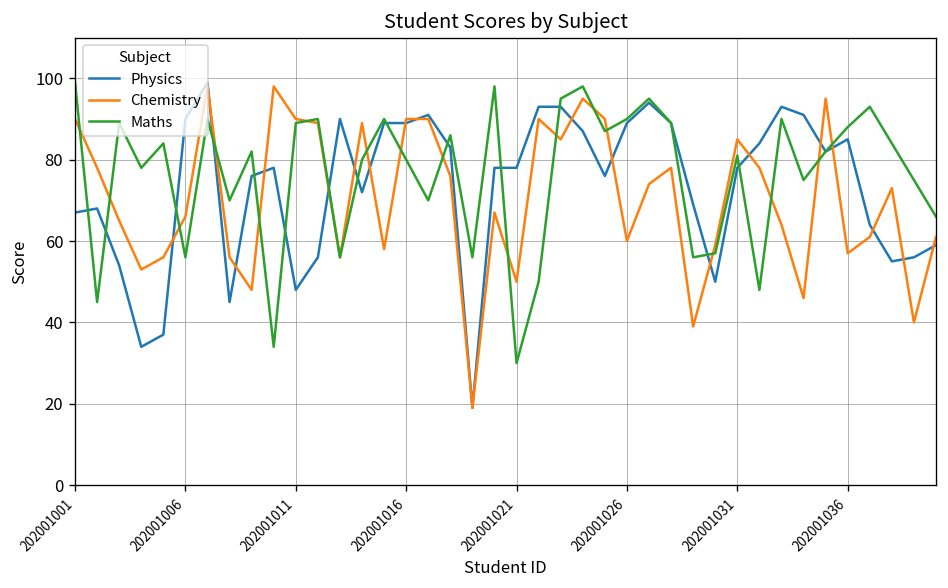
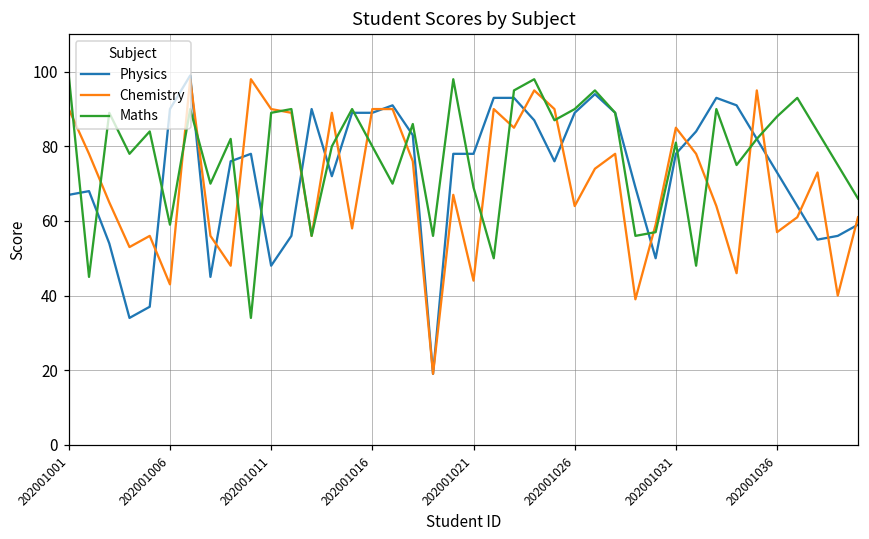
  {
    "Physics": {
      "202001001": 67,
      "202001011": 48,
      "202001016": 89,
      "202001021": 78,
      "202001026": 89,
      "202001031": 78,
-     "202001036": 85
+     "202001036": 73
    },
    "Chemistry": {
      "202001001": 90,
-     "202001006": 66,
+     "202001006": 43,
      "202001011": 90,
      "202001016": 90,
-     "202001021": 50,
-     "202001026": 60,
+     "202001021": 44,
+     "202001026": 64,
      "202001031": 85,
      "202001036": 57
    },
    "Maths": {
      "202001001": 99,
-     "202001006": 56,
+     "202001006": 59,
      "202001011": 89,
      "202001016": 80,
-     "202001021": 30,
+     "202001021": 69,
      "202001026": 90,
      "202001031": 81,
      "202001036": 88
    }
  }
